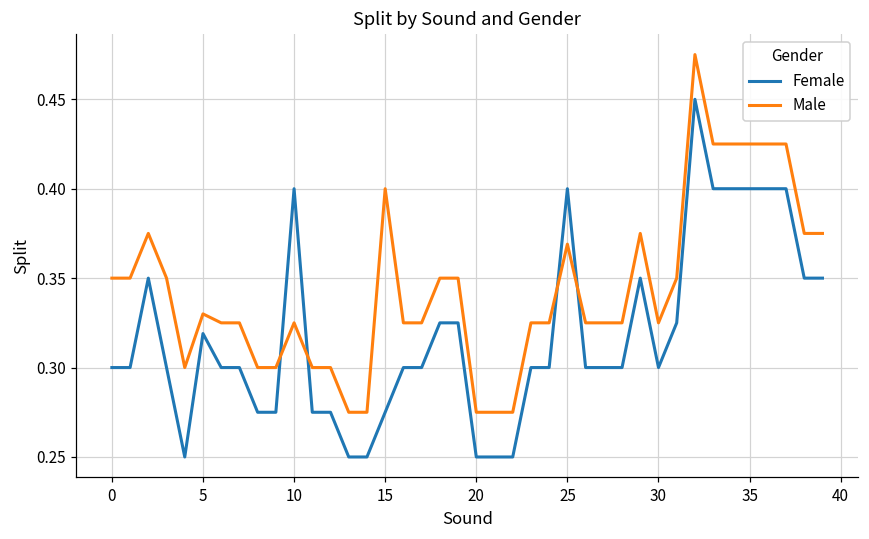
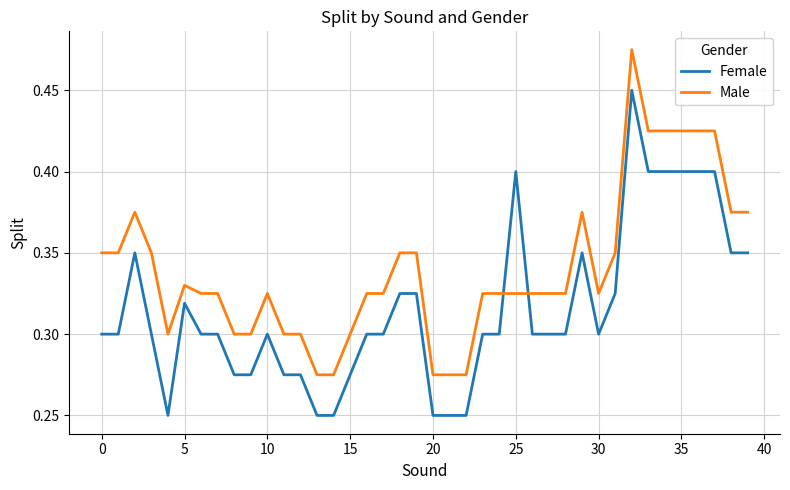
  {
    "Female": {
      "0": 0.3,
      "5": 0.319,
-     "10": 0.4,
+     "10": 0.3,
      "15": 0.275,
      "20": 0.250,
      "25": 0.4,
      "30": 0.3,
      "35": 0.4
    },
    "Male": {
      "0": 0.350,
      "5": 0.330,
      "10": 0.325,
-     "15": 0.4,
+     "15": 0.3,
      "20": 0.275,
-     "25": 0.369,
+     "25": 0.325,
      "30": 0.325,
      "35": 0.425
    }
  }
